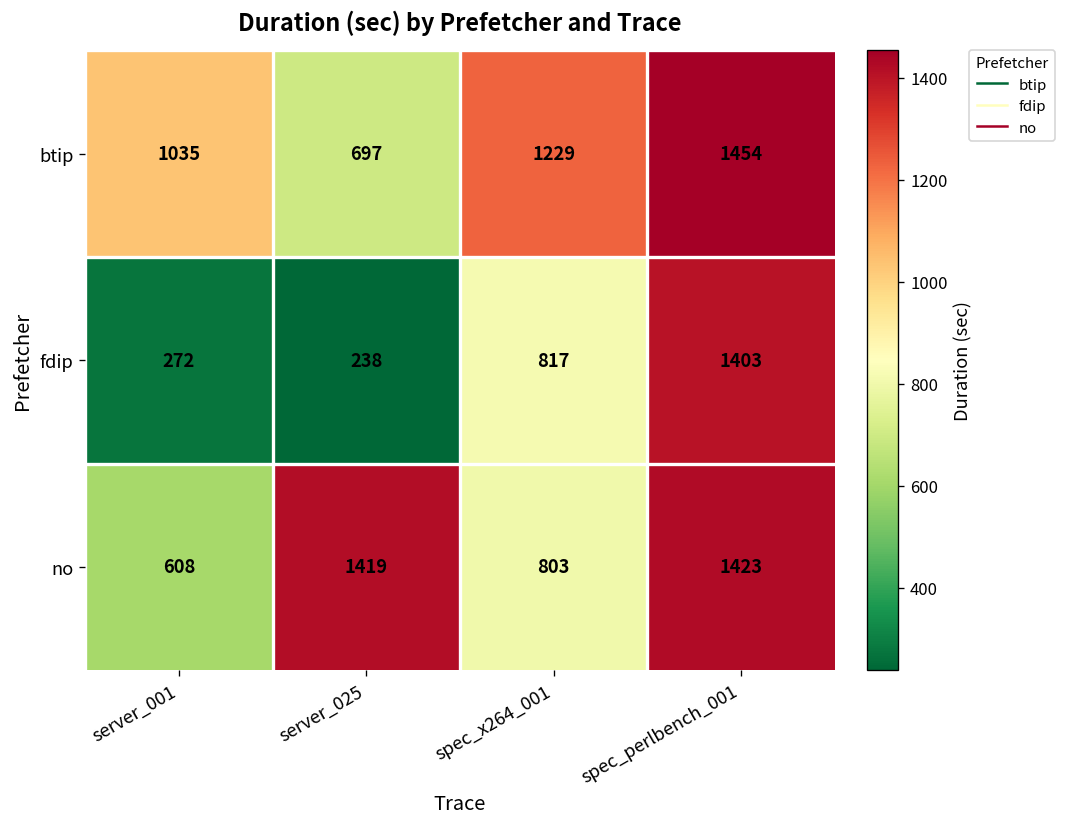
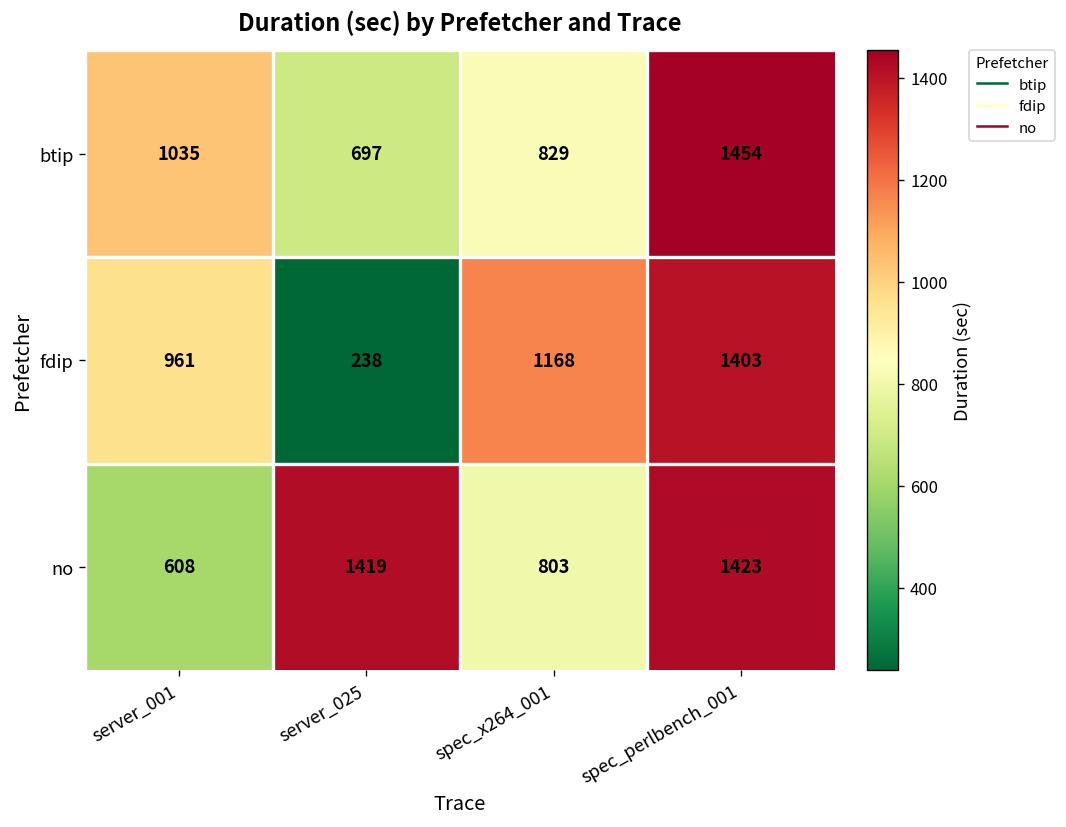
  {
    "btip": {
      "server_001": 1035,
      "server_025": 697,
-     "spec_x264_001": 1229,
+     "spec_x264_001": 829,
      "spec_perlbench_001": 1454
    },
    "fdip": {
-     "server_001": 272,
+     "server_001": 961,
      "server_025": 238,
-     "spec_x264_001": 817,
+     "spec_x264_001": 1168,
      "spec_perlbench_001": 1403
    },
    "no": {
      "server_001": 608,
      "server_025": 1419,
      "spec_x264_001": 803,
      "spec_perlbench_001": 1423
    }
  }
